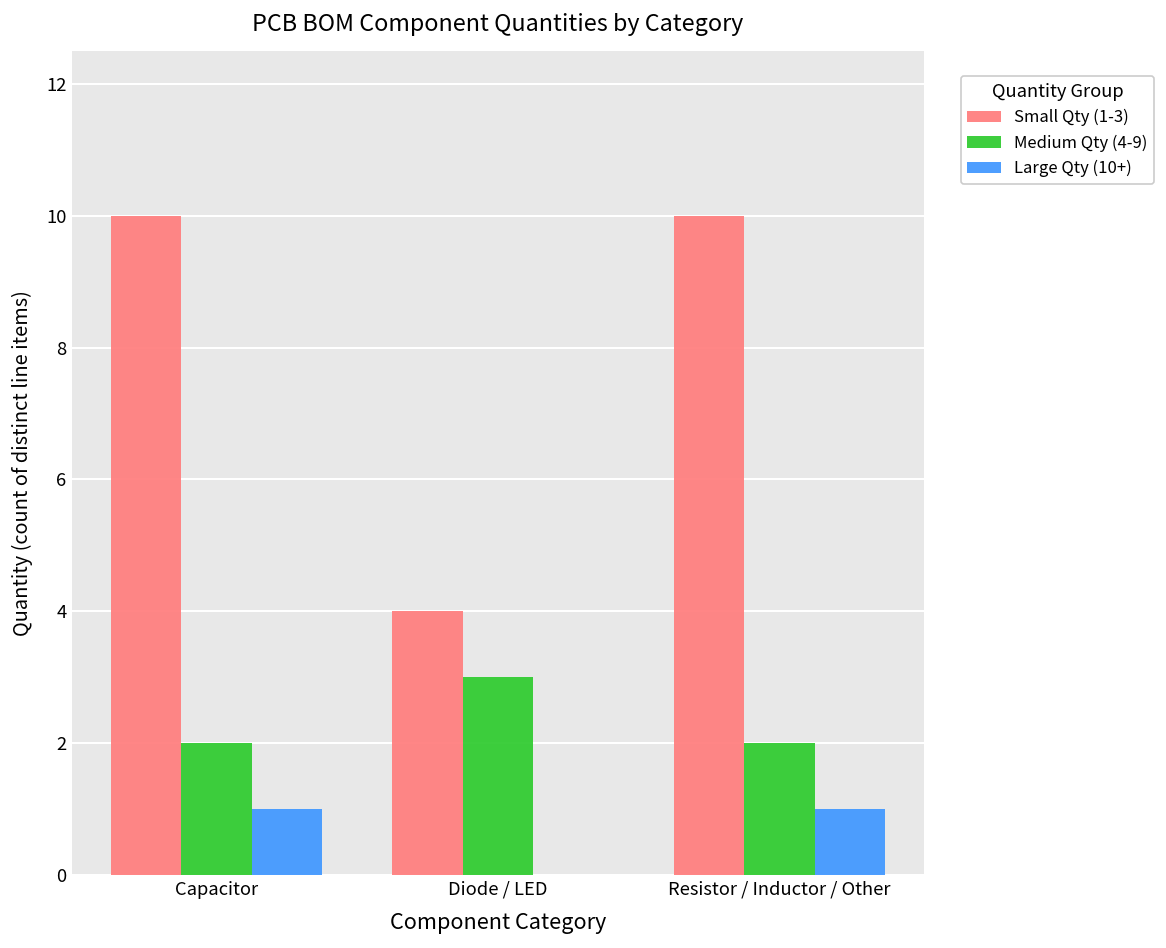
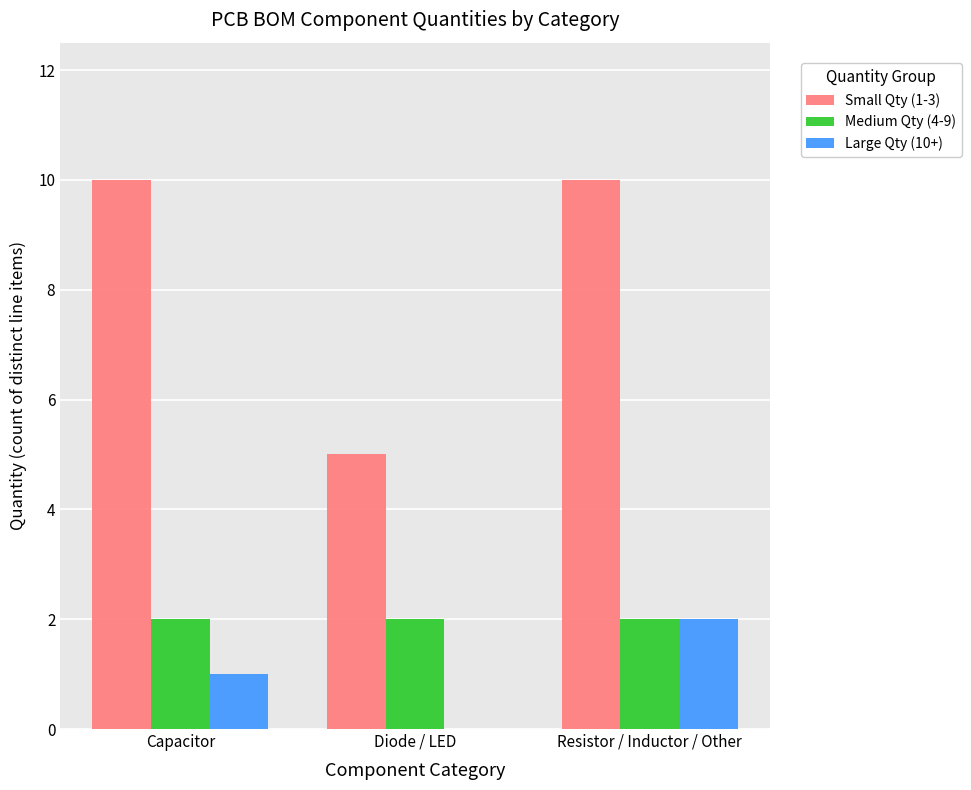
  {
    "Small Qty (1-3)": {
      "Capacitor": 10,
-     "Diode / LED": 4,
+     "Diode / LED": 5,
      "Resistor / Inductor / Other": 10
    },
    "Medium Qty (4-9)": {
      "Capacitor": 2,
-     "Diode / LED": 3,
+     "Diode / LED": 2,
      "Resistor / Inductor / Other": 2
    },
    "Large Qty (10+)": {
      "Capacitor": 1,
      "Diode / LED": 0,
-     "Resistor / Inductor / Other": 1
+     "Resistor / Inductor / Other": 2
    }
  }
